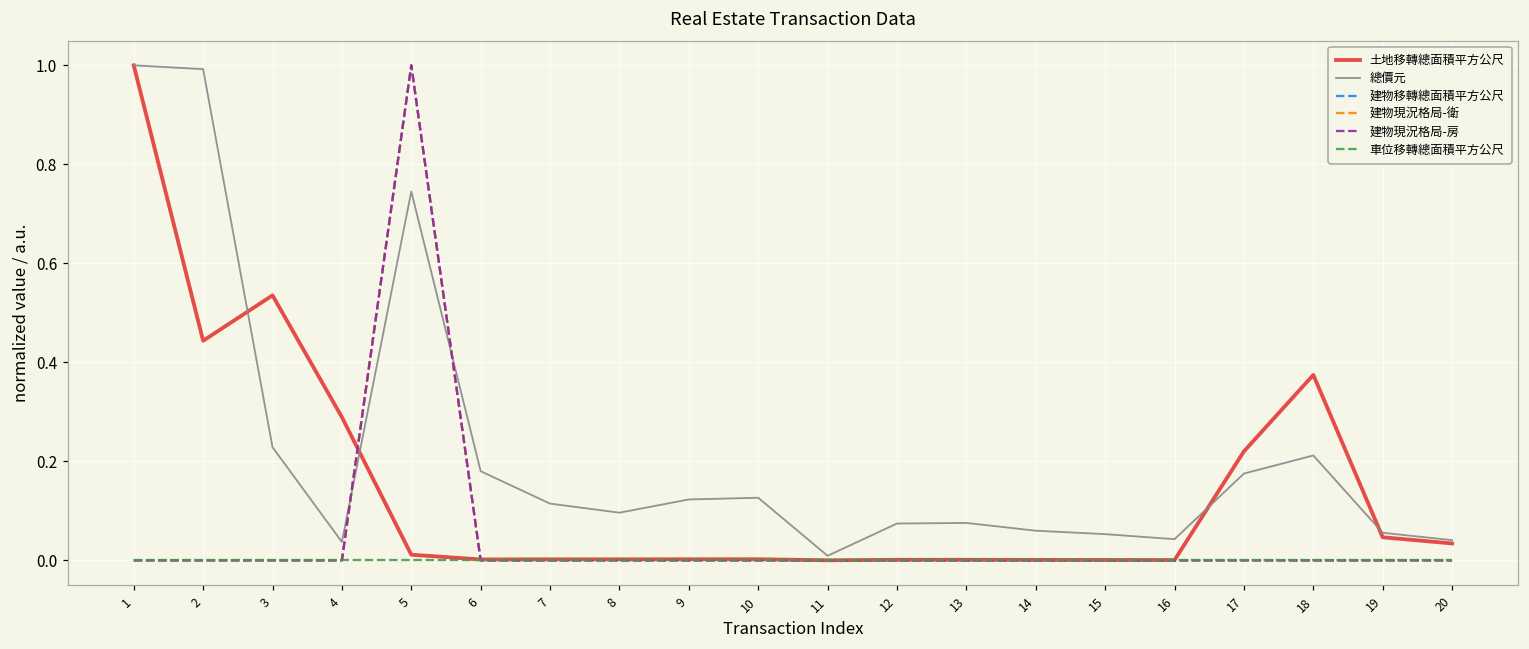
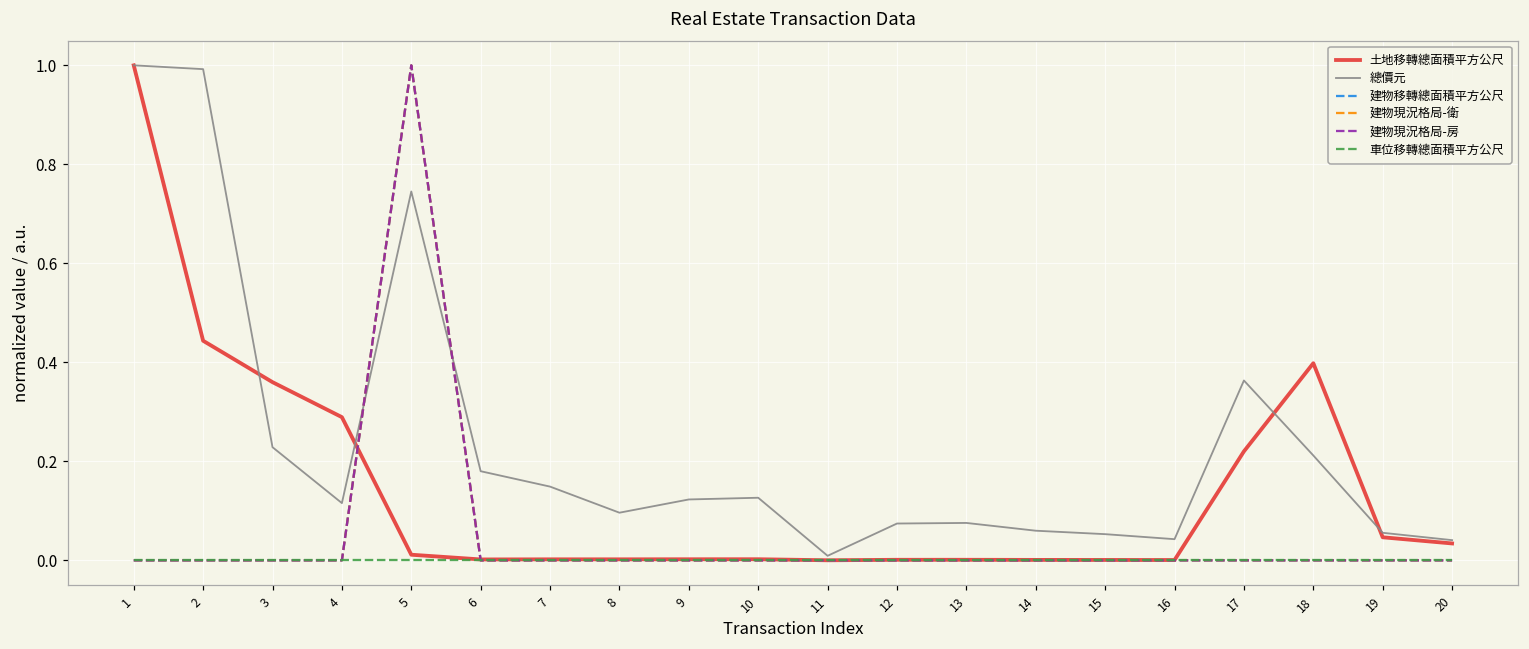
  {
    "土地移轉總面積平方公尺": {
      "2": 0.44,
-     "3": 0.54,
+     "3": 0.36,
      "4": 0.29,
      "5": 0.01,
      "17": 0.22,
-     "18": 0.37,
+     "18": 0.40,
      "19": 0.05,
      "20": 0.03
    },
    "總價元": {
      "2": 0.99,
      "3": 0.23,
-     "4": 0.04,
+     "4": 0.12,
      "5": 0.75,
      "6": 0.18,
-     "7": 0.11,
+     "7": 0.15,
      "8": 0.10,
      "9": 0.12,
      "10": 0.13,
      "11": 0.01,
      "12": 0.07,
      "13": 0.08,
      "14": 0.06,
      "15": 0.05,
      "16": 0.04,
-     "17": 0.18,
+     "17": 0.36,
      "18": 0.21,
      "19": 0.06,
      "20": 0.04
    },
    "建物現況格局-房": {
      "5": 1.00
    },
    "車位移轉總面積平方公尺": {
      "5": 0.00
    }
  }
